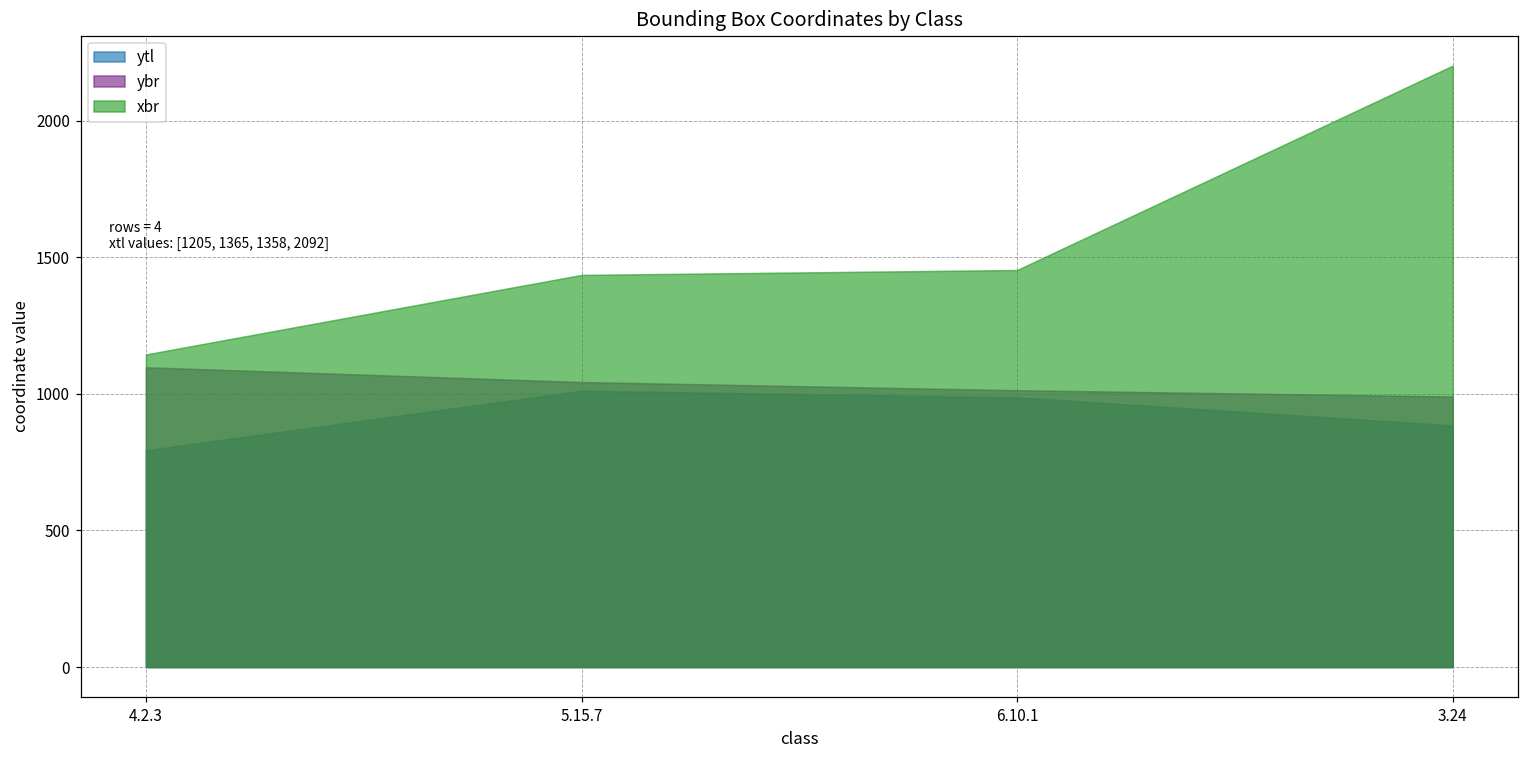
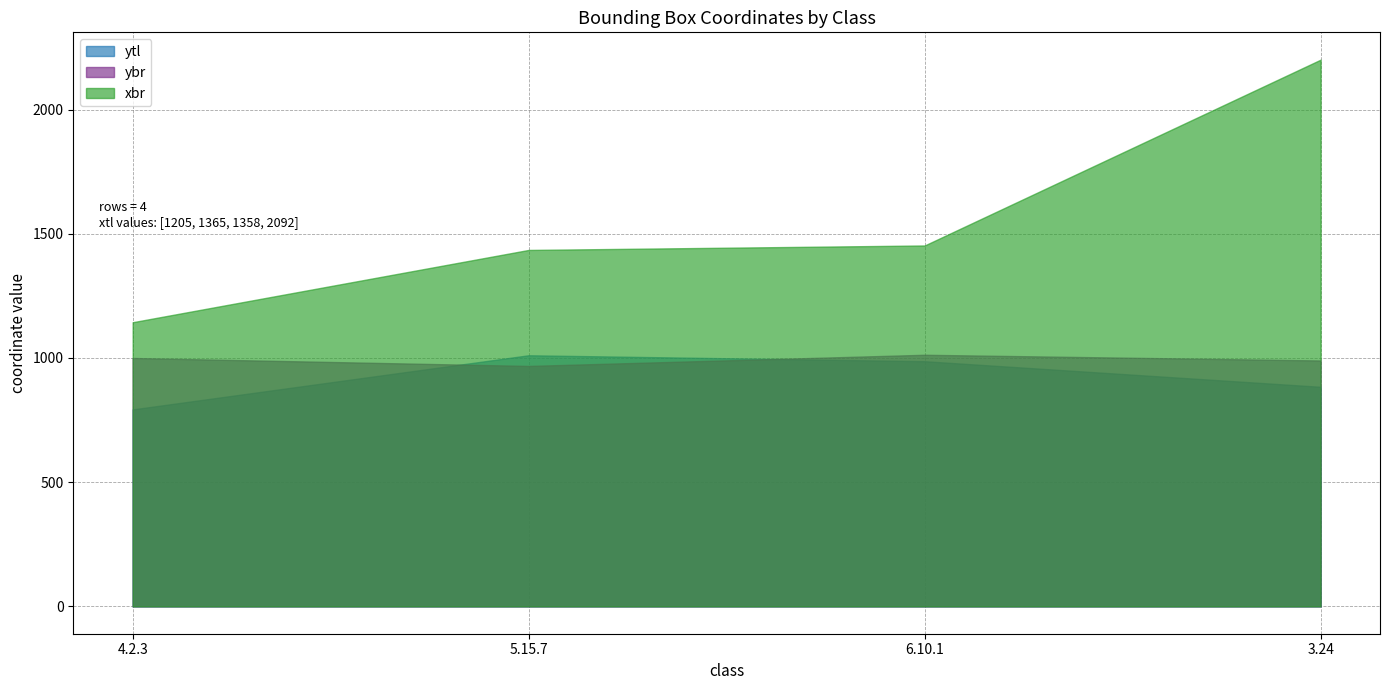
  {
    "ytl": {
      "4.2.3": 790,
      "5.15.7": 1010,
      "6.10.1": 990,
      "3.24": 880
    },
    "ybr": {
-     "4.2.3": 1100,
-     "5.15.7": 1040,
+     "4.2.3": 1000,
+     "5.15.7": 970,
      "6.10.1": 1010,
      "3.24": 990
    },
    "xbr": {
      "4.2.3": 1140,
      "5.15.7": 1440,
      "6.10.1": 1450,
      "3.24": 2200
    }
  }
